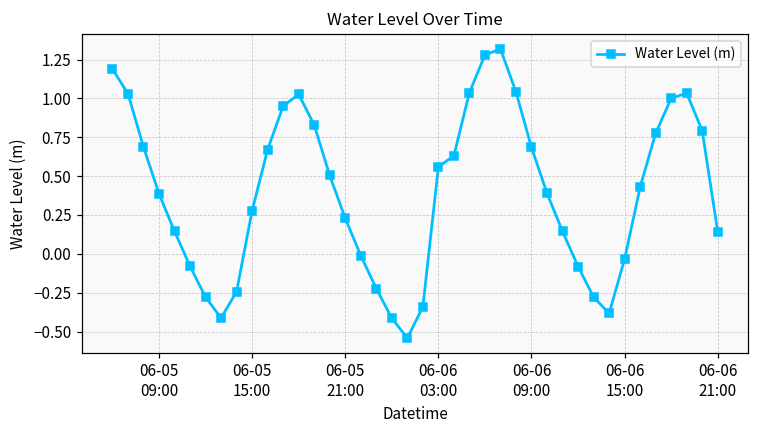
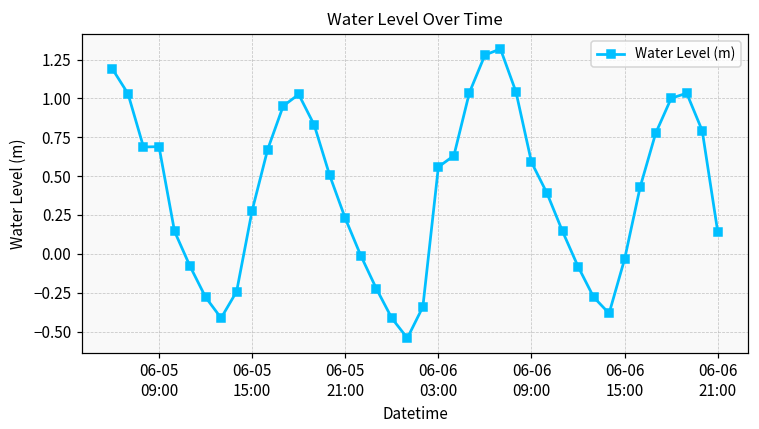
  {
-   "06-05 09:00": 0.39,
+   "06-05 09:00": 0.69,
    "06-05 15:00": 0.28,
    "06-05 21:00": 0.23,
    "06-06 03:00": 0.56,
-   "06-06 09:00": 0.68,
+   "06-06 09:00": 0.59,
    "06-06 15:00": -0.03,
    "06-06 21:00": 0.14
  }
